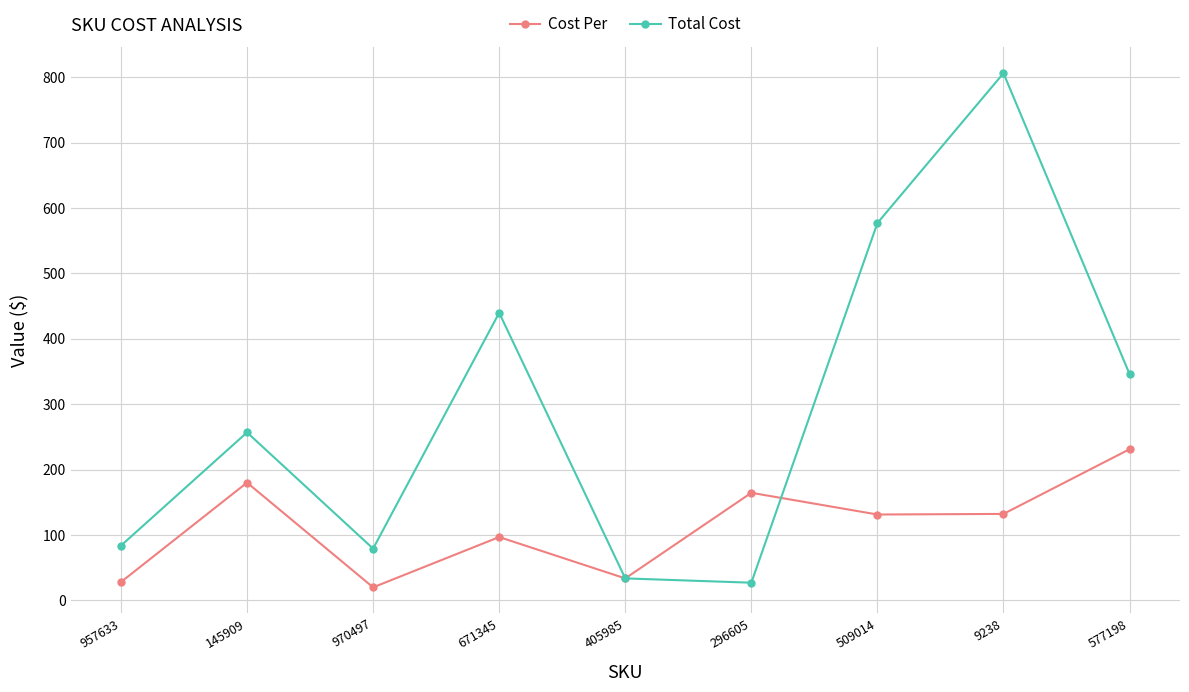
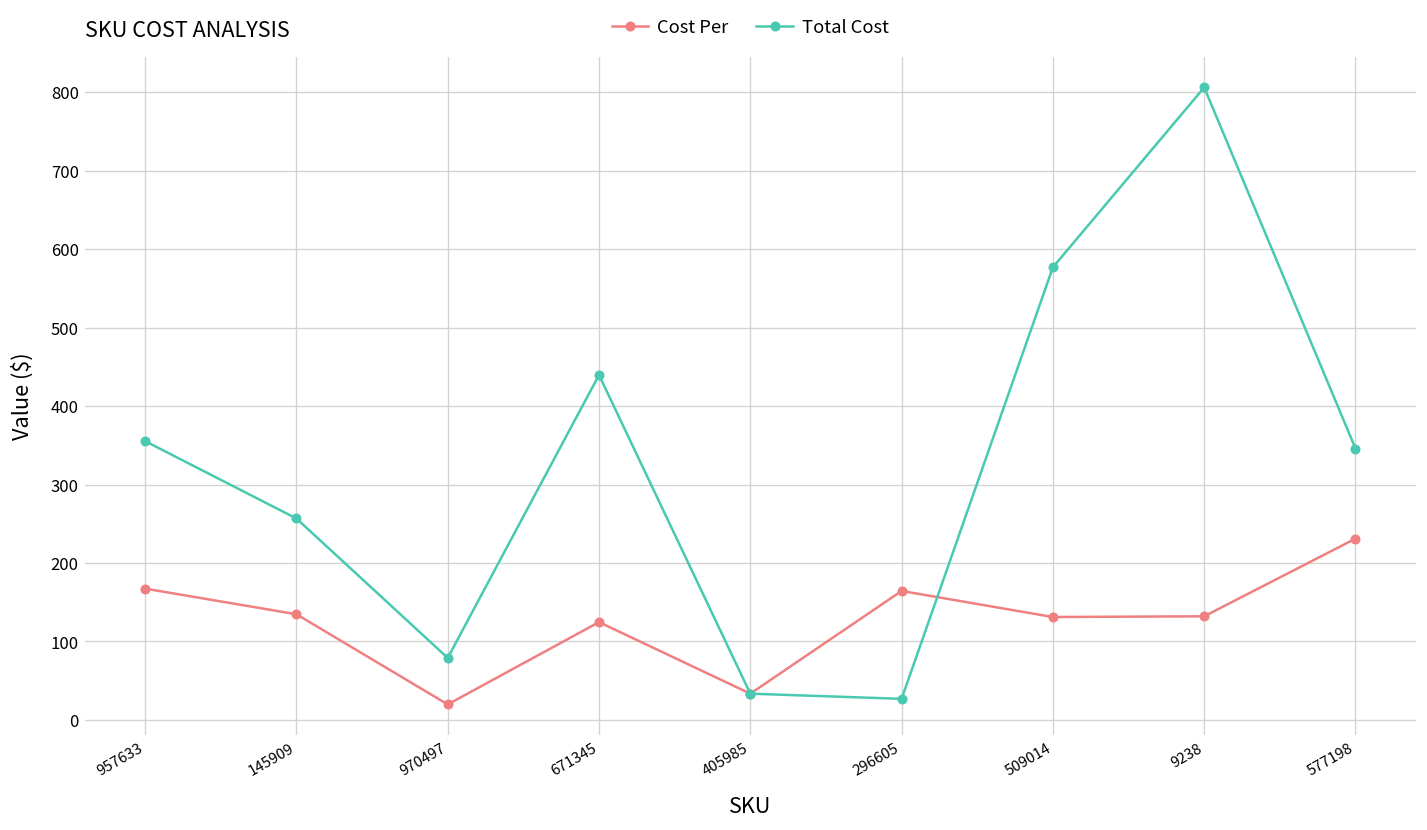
  {
    "Cost Per": {
-     "957633": 30,
-     "145909": 180,
+     "957633": 170,
+     "145909": 130,
      "970497": 20,
-     "671345": 100,
+     "671345": 120,
      "296605": 160,
      "509014": 130,
      "9238": 130,
      "577198": 230
    },
    "Total Cost": {
-     "957633": 80,
+     "957633": 360,
      "145909": 260,
      "970497": 80,
      "671345": 440,
      "296605": 30,
      "509014": 580,
      "9238": 810,
      "577198": 350
    }
  }
